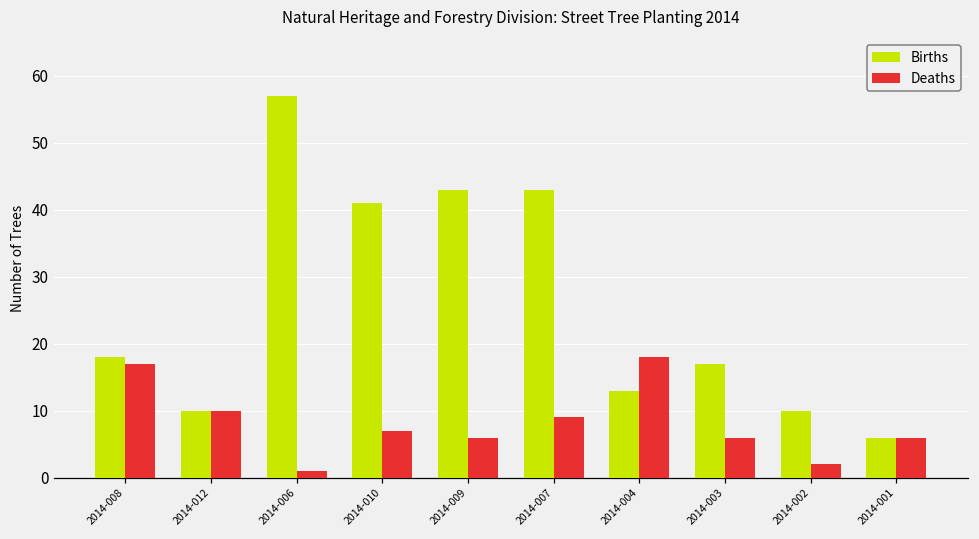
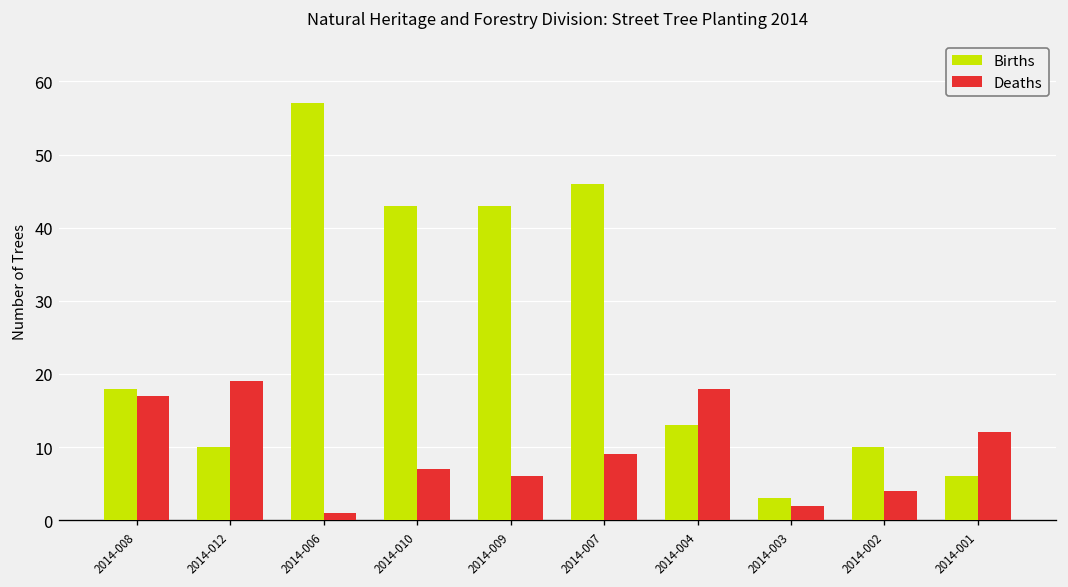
  {
    "Births": {
      "2014-008": 18,
      "2014-012": 10,
      "2014-006": 57,
-     "2014-010": 41,
+     "2014-010": 43,
      "2014-009": 43,
-     "2014-007": 43,
+     "2014-007": 46,
      "2014-004": 13,
-     "2014-003": 17,
+     "2014-003": 3,
      "2014-002": 10,
      "2014-001": 6
    },
    "Deaths": {
      "2014-008": 17,
-     "2014-012": 10,
+     "2014-012": 19,
      "2014-006": 1,
      "2014-010": 7,
      "2014-009": 6,
      "2014-007": 9,
      "2014-004": 18,
-     "2014-003": 6,
-     "2014-002": 2,
-     "2014-001": 6
+     "2014-003": 2,
+     "2014-002": 4,
+     "2014-001": 12
    }
  }
